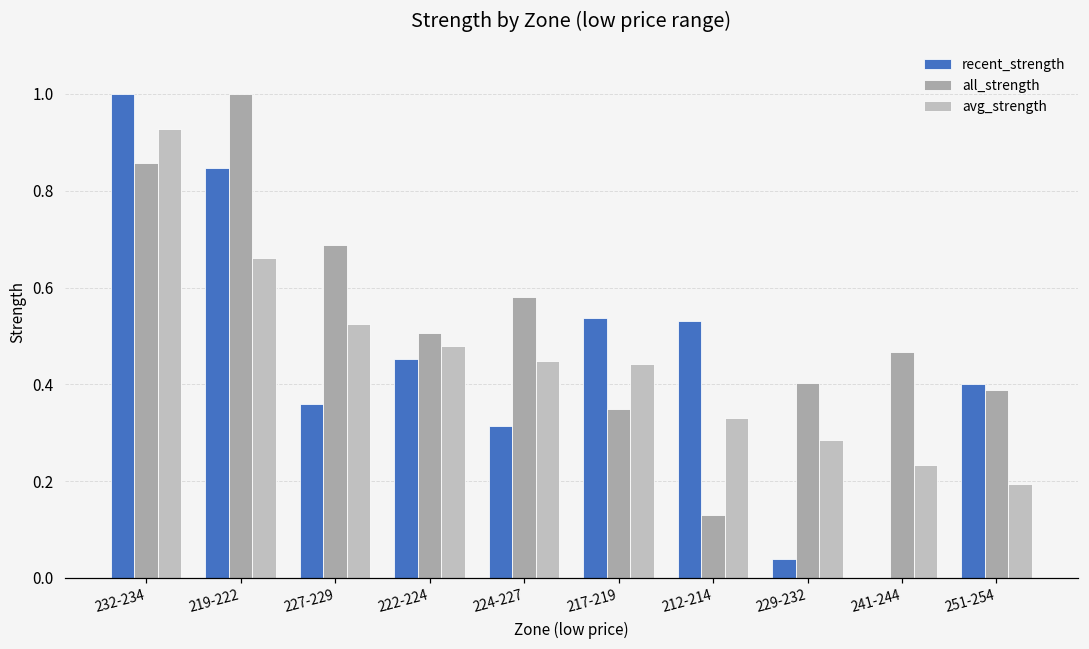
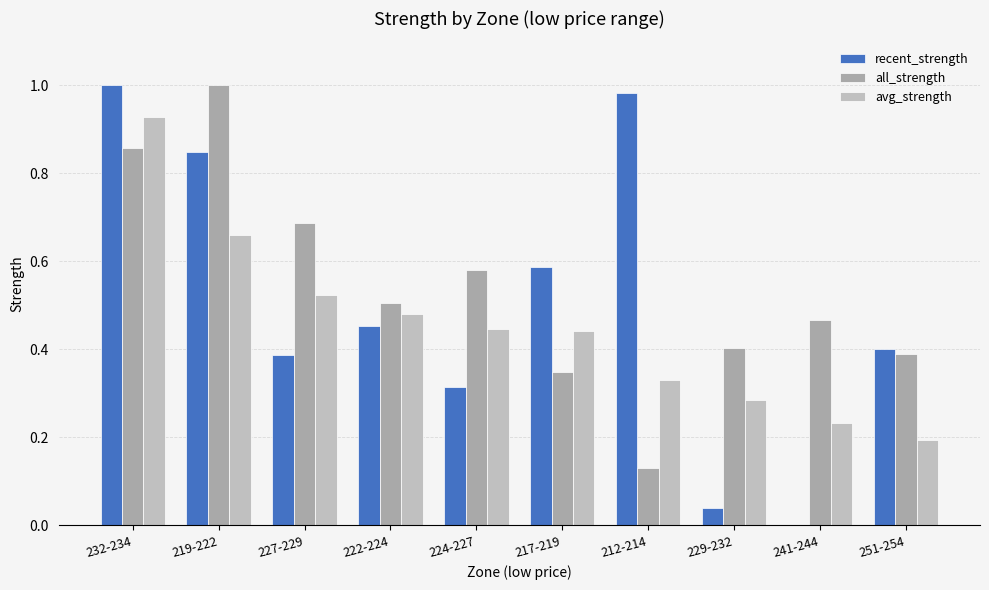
  {
    "recent_strength": {
      "232-234": 1.00,
      "219-222": 0.85,
-     "227-229": 0.36,
+     "227-229": 0.39,
      "222-224": 0.45,
      "224-227": 0.31,
-     "217-219": 0.54,
-     "212-214": 0.53,
+     "217-219": 0.59,
+     "212-214": 0.98,
      "229-232": 0.04,
      "241-244": 0.00,
      "251-254": 0.40
    }
  }
